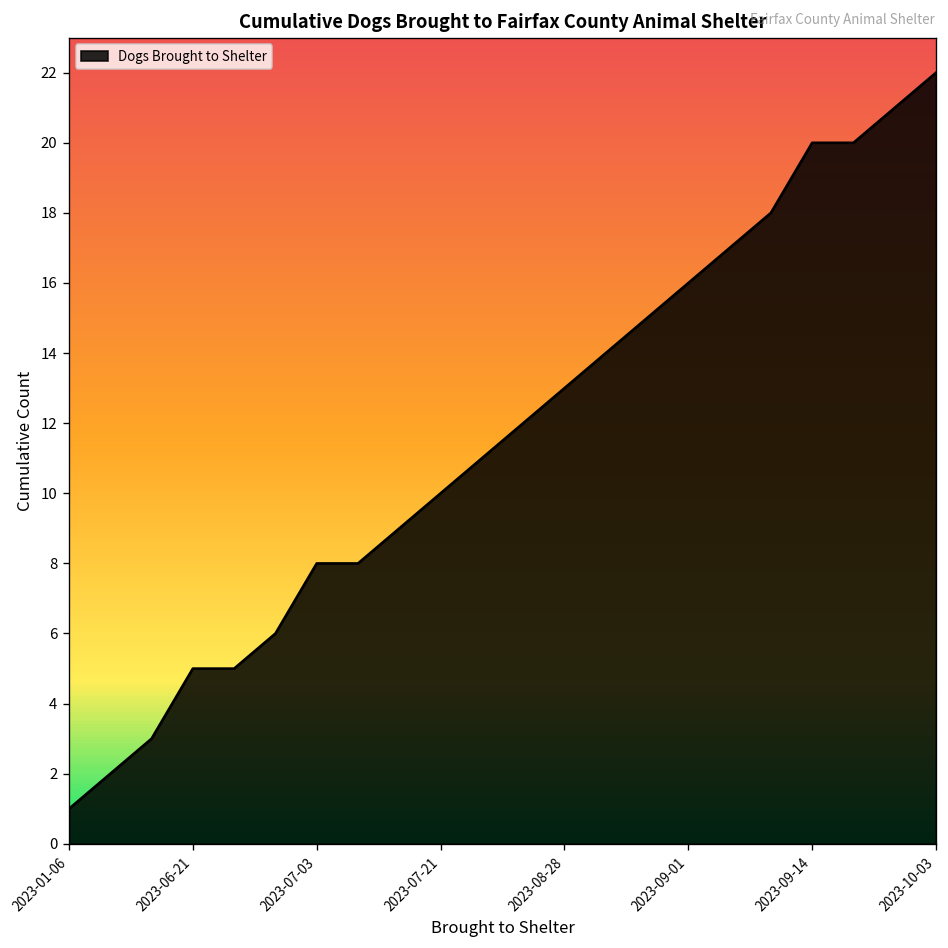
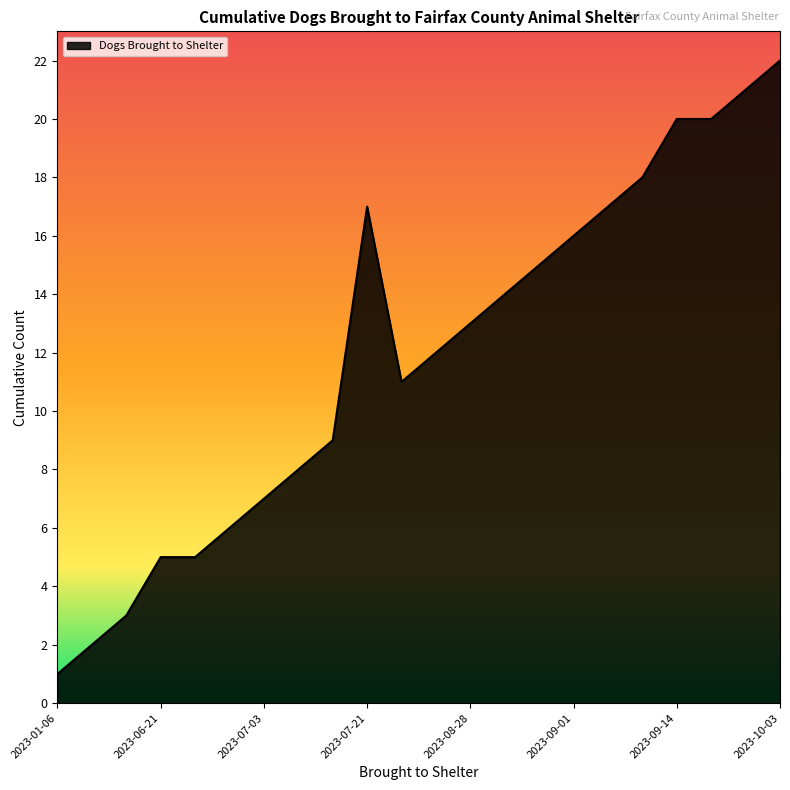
  {
    "2023-01-06": 1,
    "2023-06-21": 5,
-   "2023-07-03": 8,
-   "2023-07-21": 10,
+   "2023-07-03": 7,
+   "2023-07-21": 17,
    "2023-08-28": 13,
    "2023-09-01": 16,
    "2023-09-14": 20
  }
